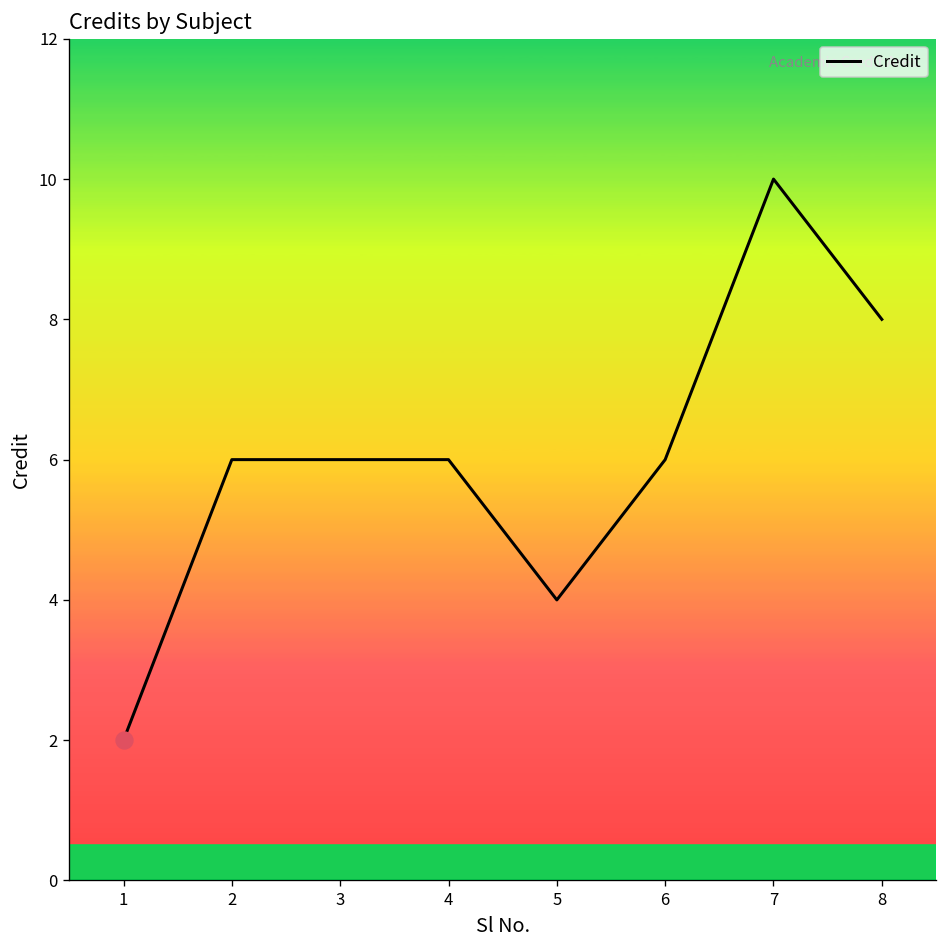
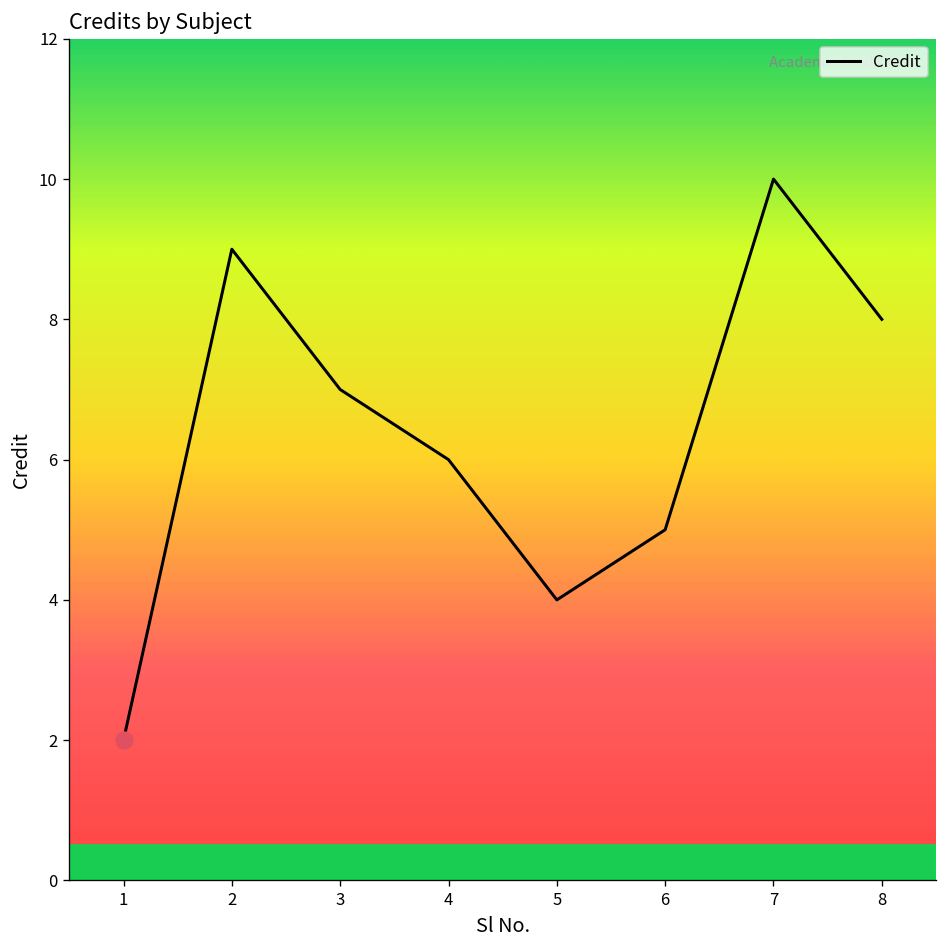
  {
    "Credit": {
-     "2": 6,
-     "3": 6,
+     "2": 9,
+     "3": 7,
      "4": 6,
      "5": 4,
-     "6": 6,
+     "6": 5,
      "7": 10,
      "8": 8
    }
  }
